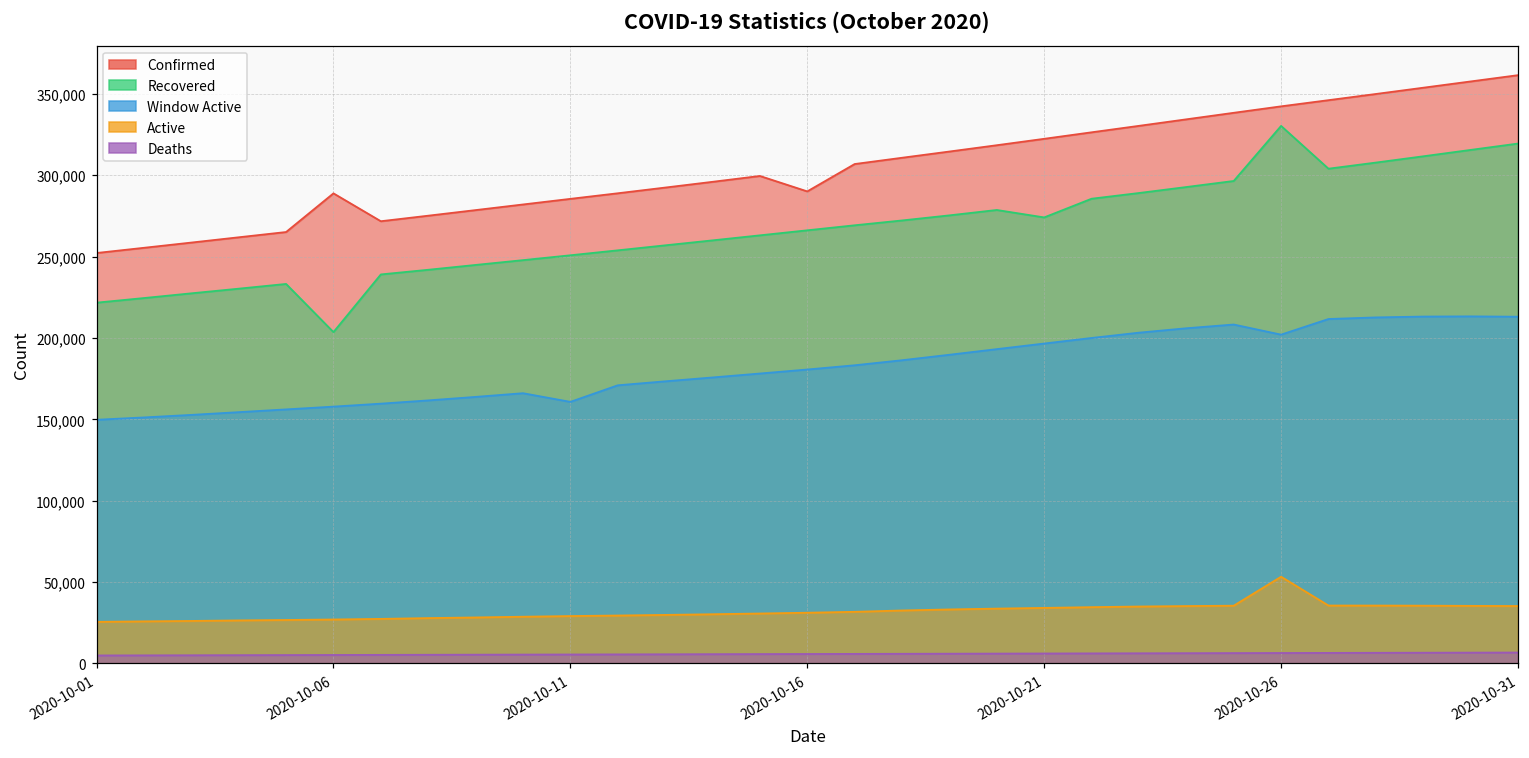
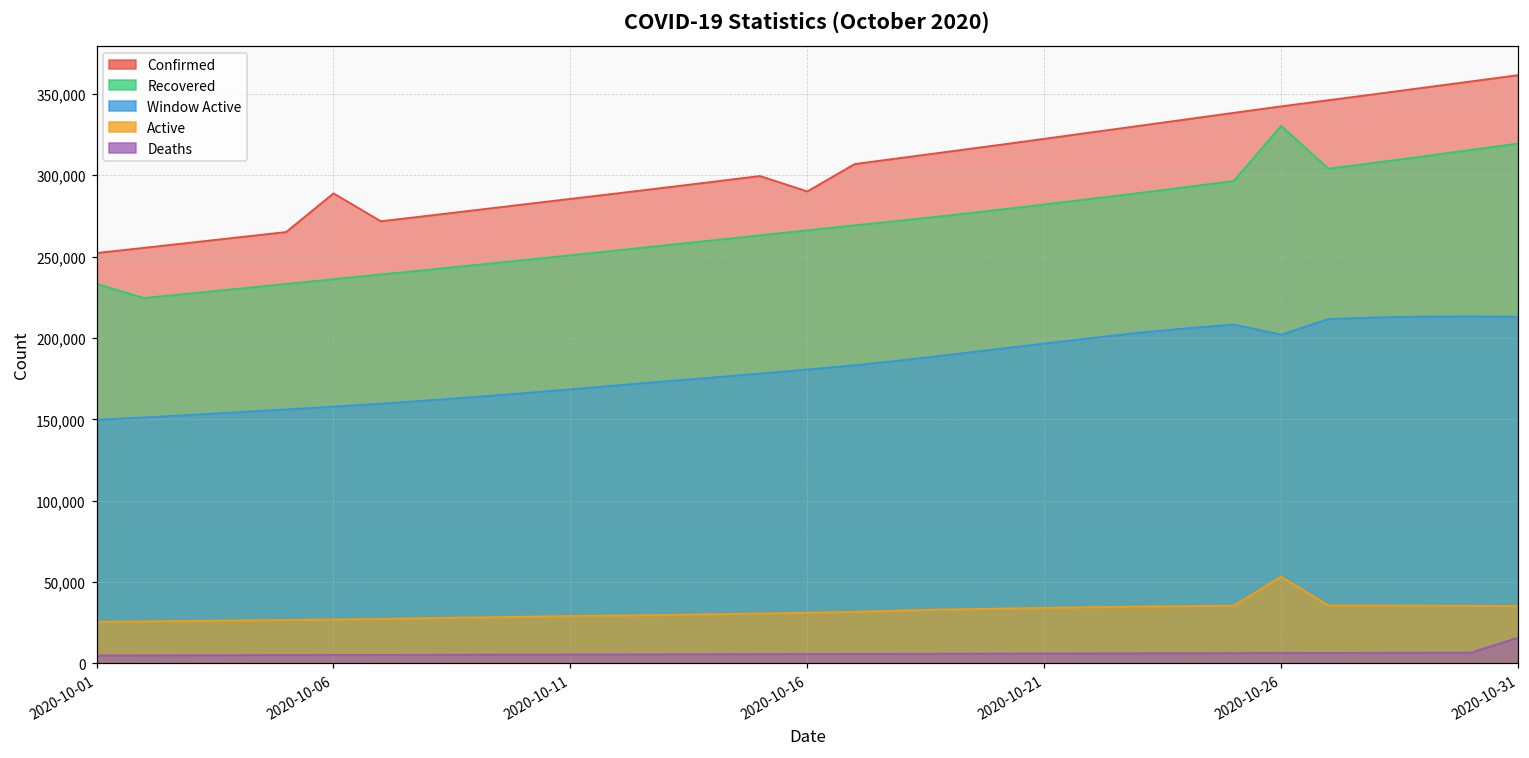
  {
    "Confirmed": {
      "2020-10-01": "252,000",
      "2020-10-06": "289,000",
      "2020-10-11": "285,000",
      "2020-10-16": "290,000",
      "2020-10-21": "322,000",
      "2020-10-26": "342,000",
      "2020-10-31": "361,000"
    },
    "Recovered": {
-     "2020-10-01": "222,000",
-     "2020-10-06": "204,000",
+     "2020-10-01": "233,000",
+     "2020-10-06": "236,000",
      "2020-10-11": "251,000",
      "2020-10-16": "266,000",
-     "2020-10-21": "274,000",
+     "2020-10-21": "282,000",
      "2020-10-26": "330,000",
      "2020-10-31": "319,000"
    },
    "Window Active": {
      "2020-10-01": "150,000",
      "2020-10-06": "158,000",
-     "2020-10-11": "161,000",
+     "2020-10-11": "168,000",
      "2020-10-16": "181,000",
      "2020-10-21": "197,000",
      "2020-10-26": "202,000",
      "2020-10-31": "213,000"
    },
    "Active": {
      "2020-10-01": "26,000",
      "2020-10-06": "27,000",
      "2020-10-11": "29,000",
      "2020-10-16": "31,000",
      "2020-10-21": "34,000",
      "2020-10-26": "53,000",
      "2020-10-31": "35,000"
    },
    "Deaths": {
      "2020-10-01": "5,000",
      "2020-10-06": "5,000",
      "2020-10-11": "6,000",
      "2020-10-16": "6,000",
      "2020-10-21": "6,000",
      "2020-10-26": "6,000",
-     "2020-10-31": "7,000"
+     "2020-10-31": "16,000"
    }
  }
